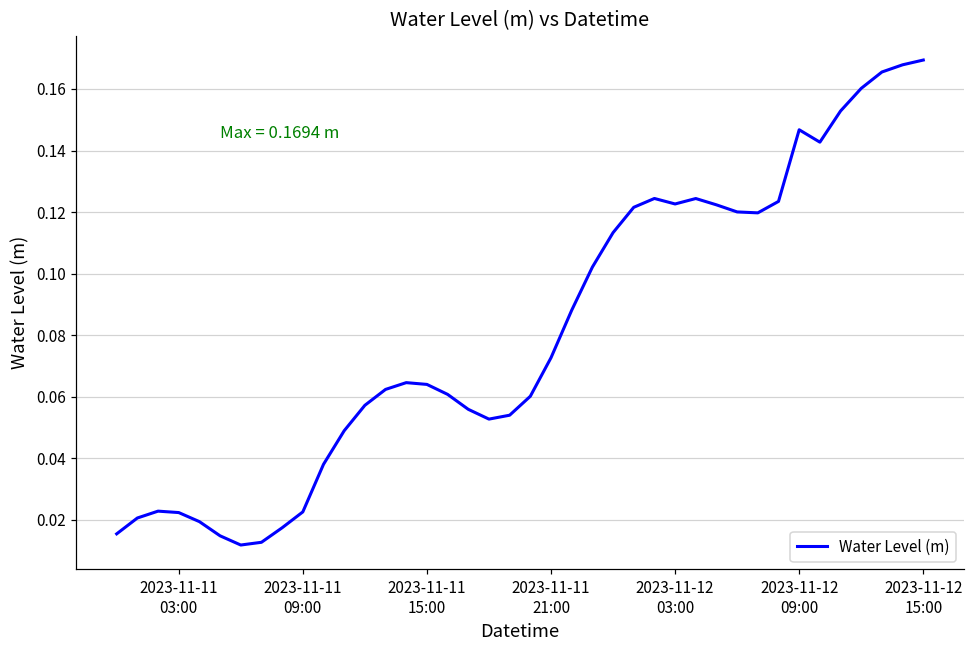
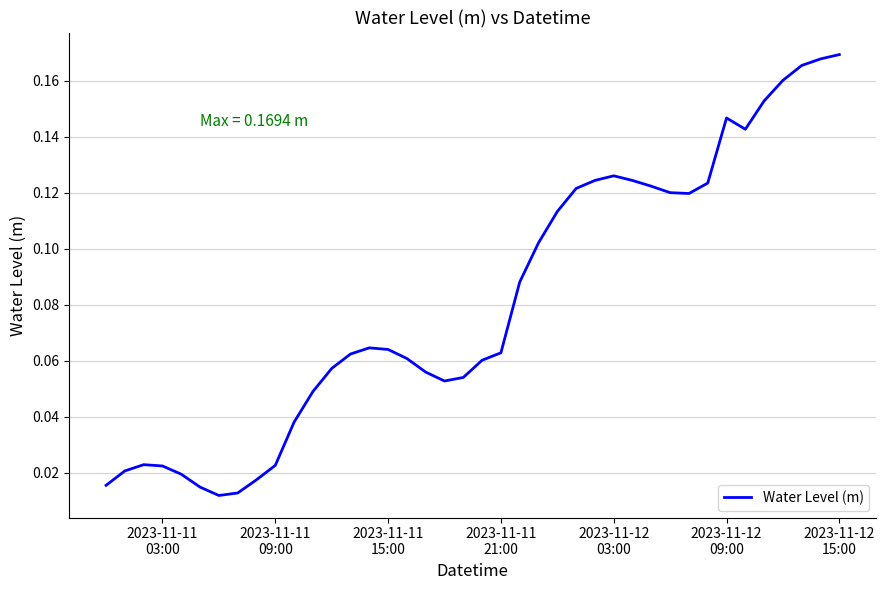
  {
    "2023-11-11 03:00": 0.022,
    "2023-11-11 09:00": 0.023,
    "2023-11-11 15:00": 0.064,
-   "2023-11-11 21:00": 0.073,
-   "2023-11-12 03:00": 0.123,
+   "2023-11-11 21:00": 0.063,
+   "2023-11-12 03:00": 0.126,
    "2023-11-12 09:00": 0.147,
    "2023-11-12 15:00": 0.169
  }
